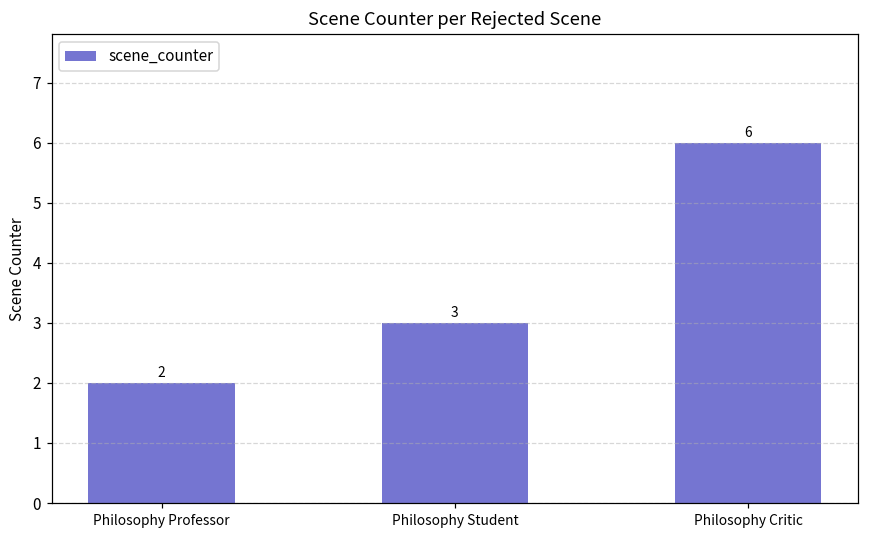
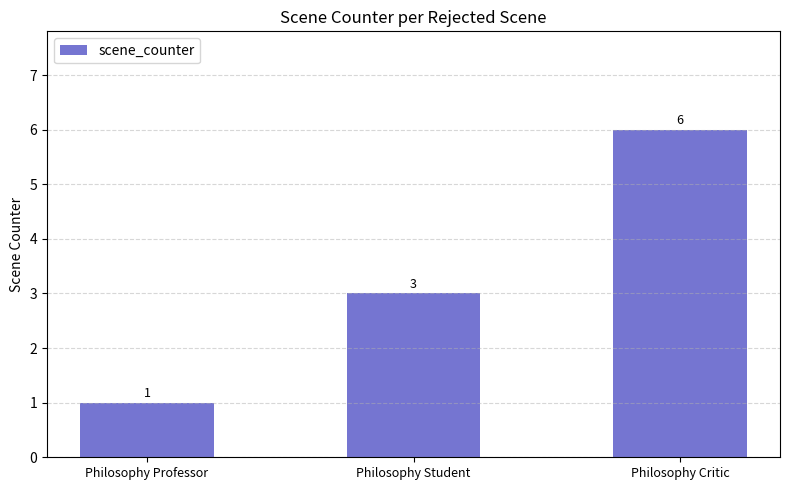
  {
-   "Philosophy Professor": 2,
+   "Philosophy Professor": 1,
    "Philosophy Student": 3,
    "Philosophy Critic": 6
  }
